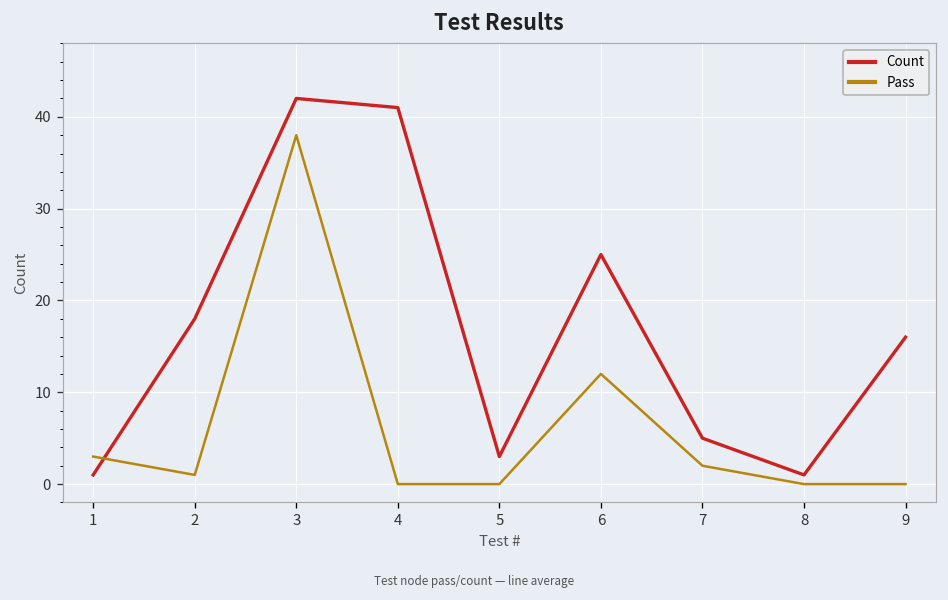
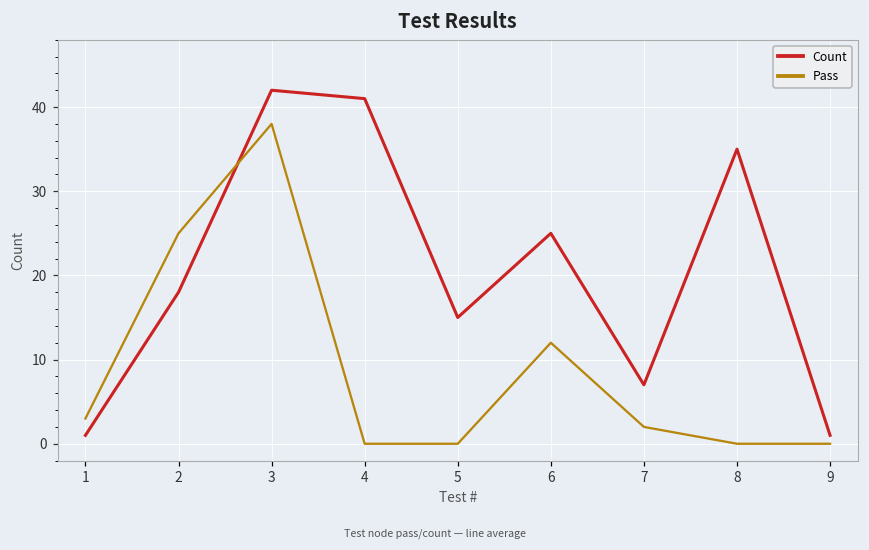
  {
    "Count": {
      "1": 1,
      "2": 18,
      "3": 42,
      "4": 41,
-     "5": 3,
+     "5": 15,
      "6": 25,
-     "7": 5,
-     "8": 1,
-     "9": 16
+     "7": 7,
+     "8": 35,
+     "9": 1
    },
    "Pass": {
      "1": 3,
-     "2": 1,
+     "2": 25,
      "3": 38,
      "4": 0,
      "5": 0,
      "6": 12,
      "7": 2,
      "8": 0,
      "9": 0
    }
  }
